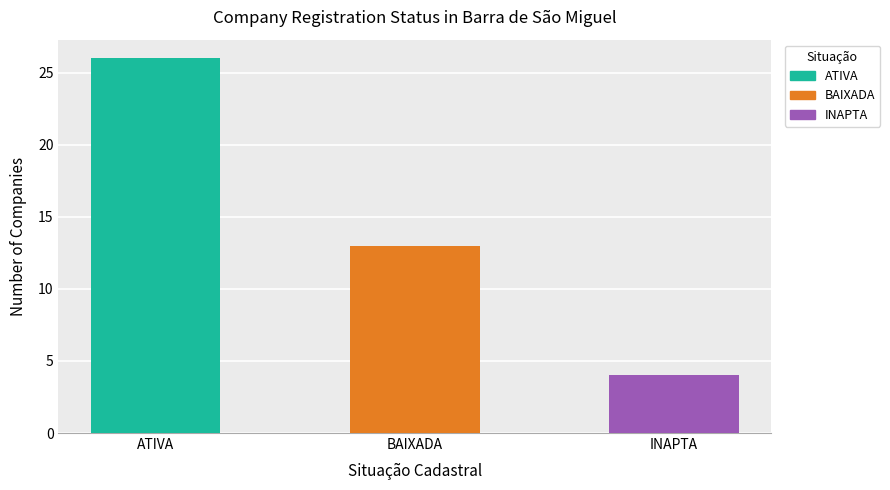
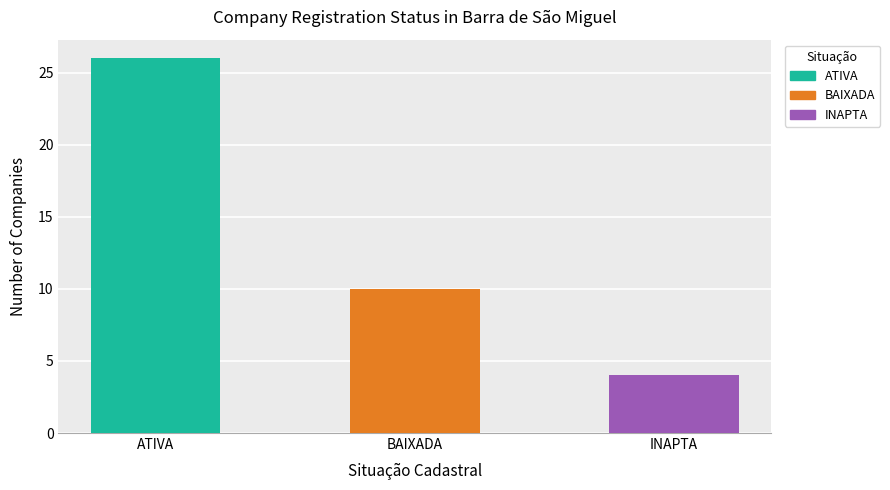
  {
    "ATIVA": 26,
-   "BAIXADA": 13,
+   "BAIXADA": 10,
    "INAPTA": 4
  }
